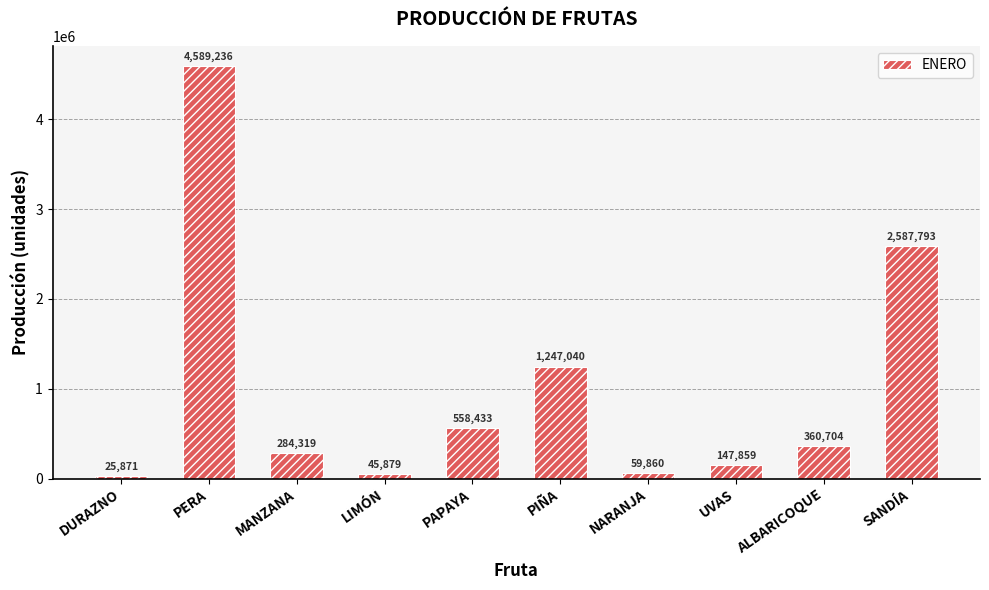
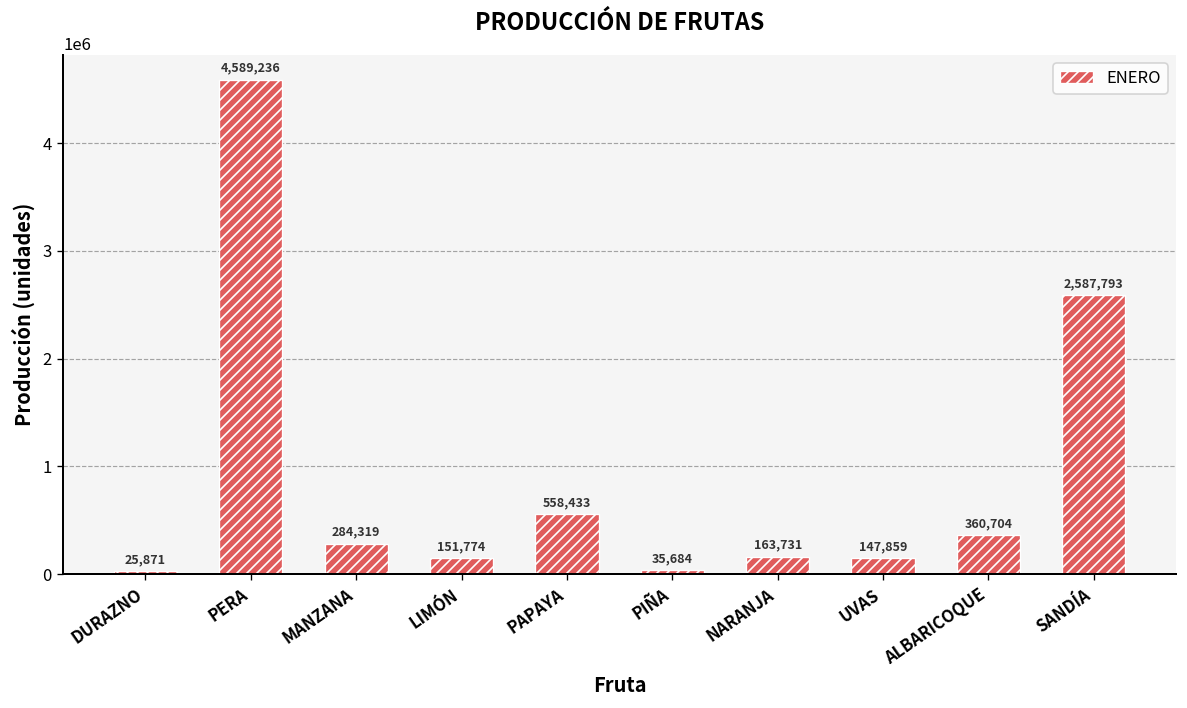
  {
    "DURAZNO": "25,871",
    "PERA": "4,589,236",
    "MANZANA": "284,319",
-   "LIMÓN": "45,879",
+   "LIMÓN": "151,774",
    "PAPAYA": "558,433",
-   "PIÑA": "1,247,040",
-   "NARANJA": "59,860",
+   "PIÑA": "35,684",
+   "NARANJA": "163,731",
    "UVAS": "147,859",
    "ALBARICOQUE": "360,704",
    "SANDÍA": "2,587,793"
  }
